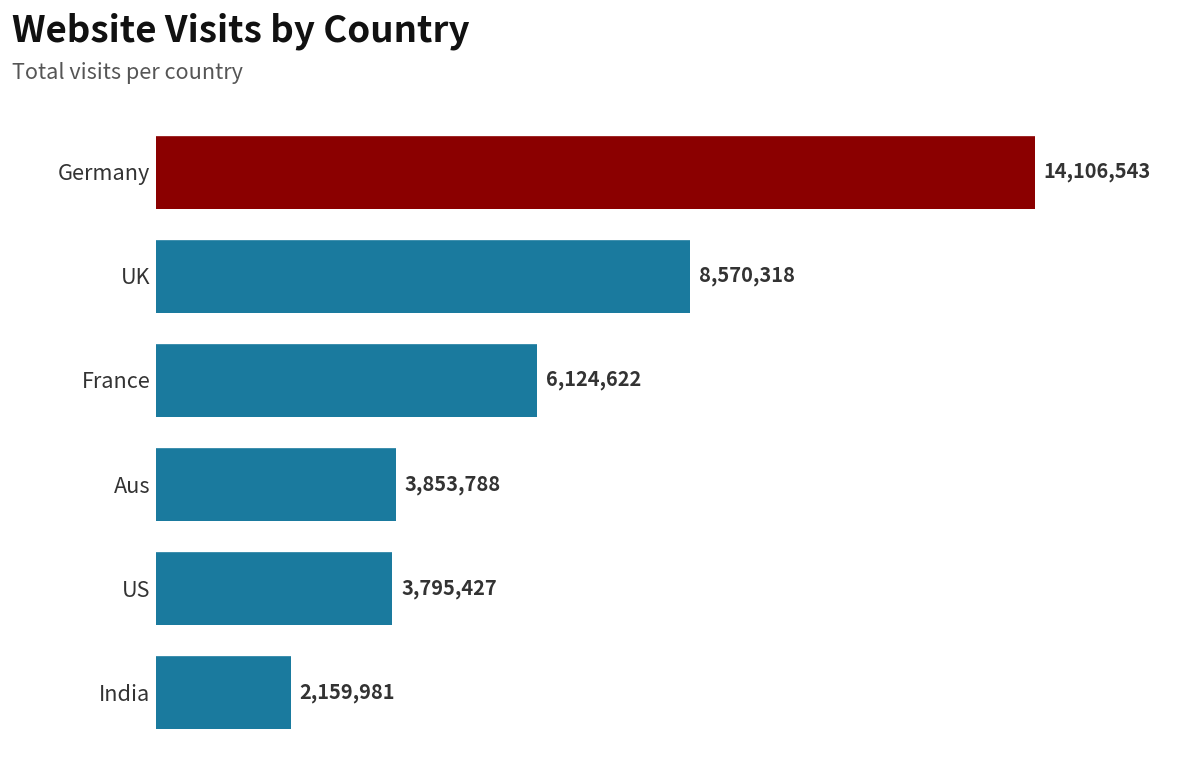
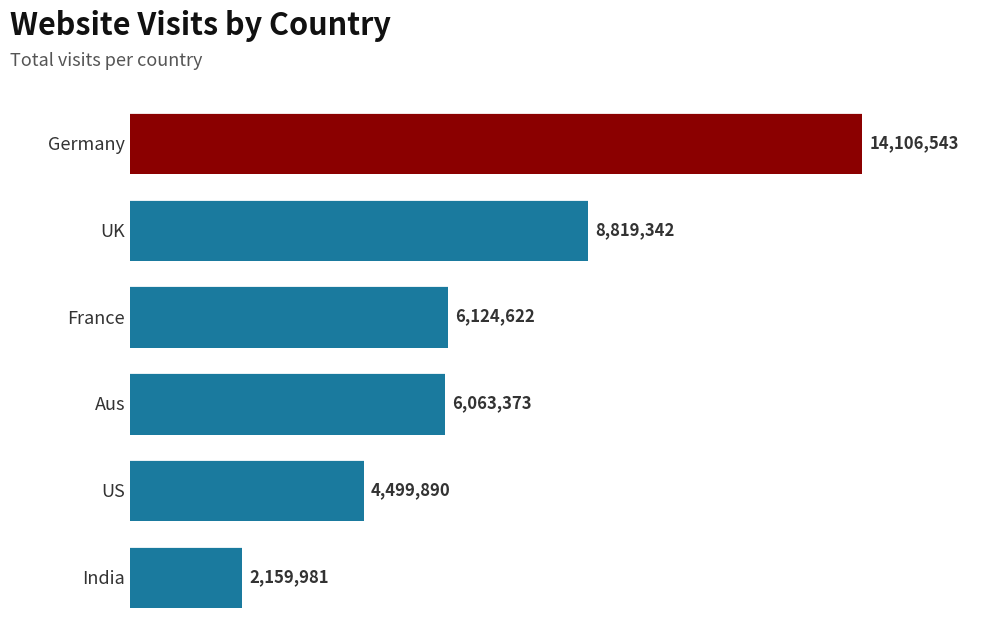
  {
    "Germany": "14,106,543",
-   "UK": "8,570,318",
+   "UK": "8,819,342",
    "France": "6,124,622",
-   "Aus": "3,853,788",
-   "US": "3,795,427",
+   "Aus": "6,063,373",
+   "US": "4,499,890",
    "India": "2,159,981"
  }
